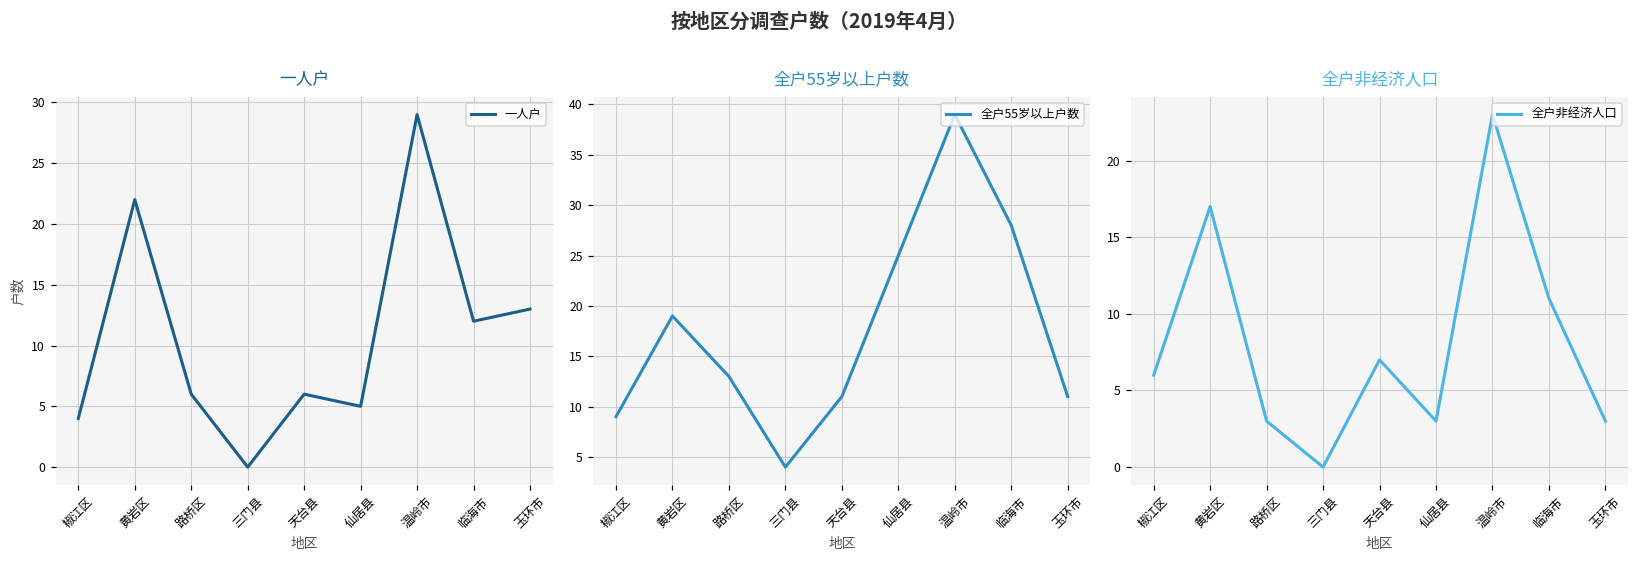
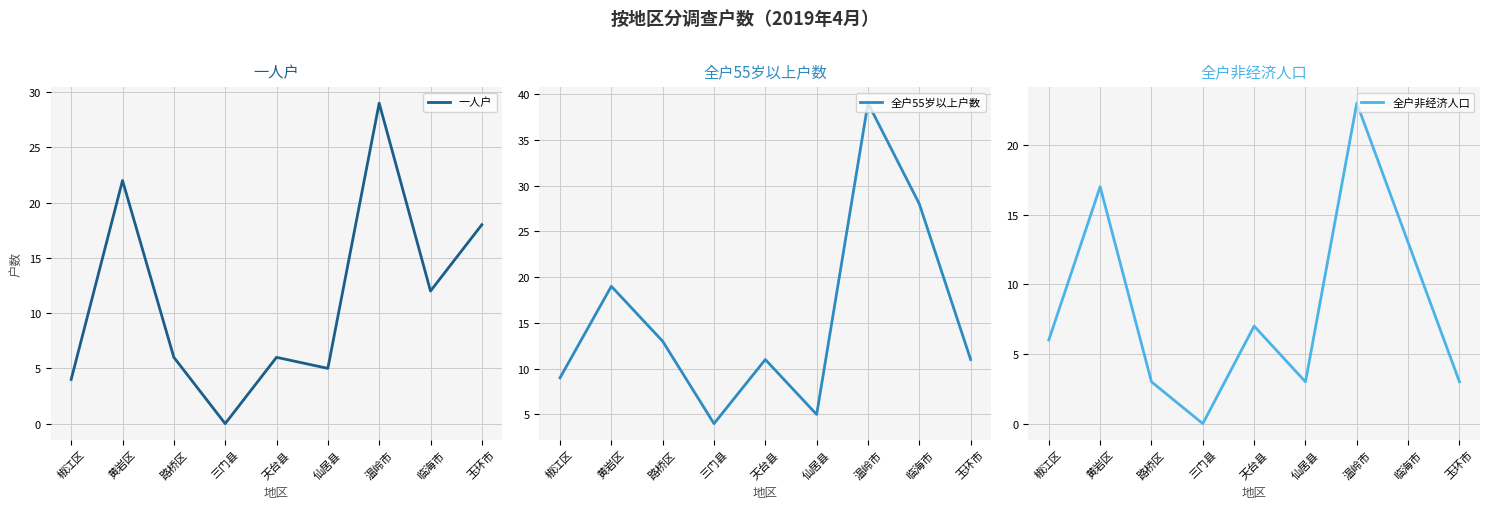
  {
    "一人户": {
      "椒江区": 4,
      "黄岩区": 22,
      "路桥区": 6,
      "三门县": 0,
      "天台县": 6,
      "仙居县": 5,
      "温岭市": 29,
      "临海市": 12,
-     "玉环市": 13
+     "玉环市": 18
    },
    "全户55岁以上户数": {
      "椒江区": 9,
      "黄岩区": 19,
      "路桥区": 13,
      "三门县": 4,
      "天台县": 11,
-     "仙居县": 25,
+     "仙居县": 5,
      "临海市": 28,
      "玉环市": 11
    },
    "全户非经济人口": {
      "椒江区": 6,
      "黄岩区": 17,
      "路桥区": 3,
      "三门县": 0,
      "天台县": 7,
      "仙居县": 3,
-     "临海市": 11,
+     "临海市": 13,
      "玉环市": 3
    }
  }
